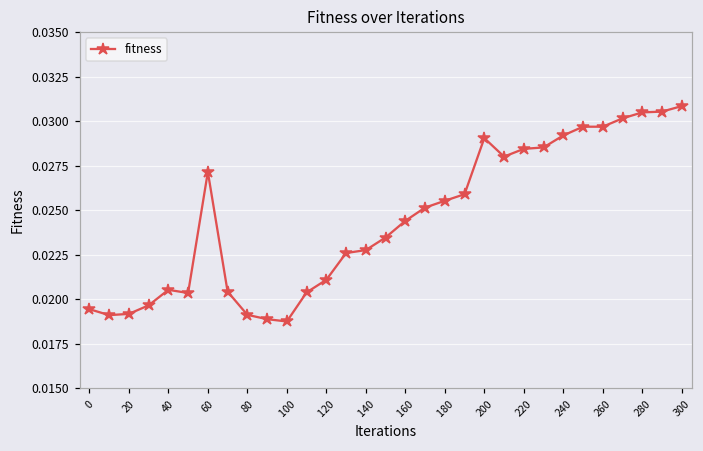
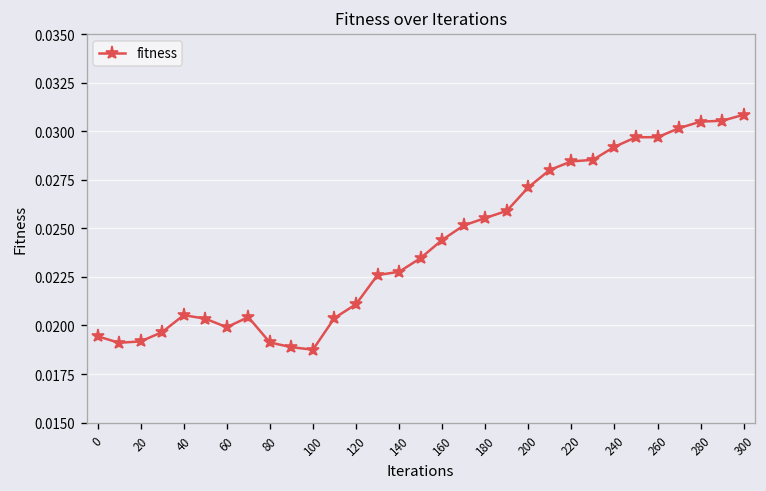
  {
    "0": 0.0194,
    "20": 0.0192,
    "40": 0.0205,
-   "60": 0.0272,
+   "60": 0.0199,
    "80": 0.0191,
    "100": 0.0188,
    "120": 0.0211,
    "140": 0.0228,
    "160": 0.0244,
    "180": 0.0255,
-   "200": 0.0291,
+   "200": 0.0271,
    "220": 0.0284,
    "240": 0.0292,
    "260": 0.0297,
    "280": 0.0305,
    "300": 0.0309
  }
